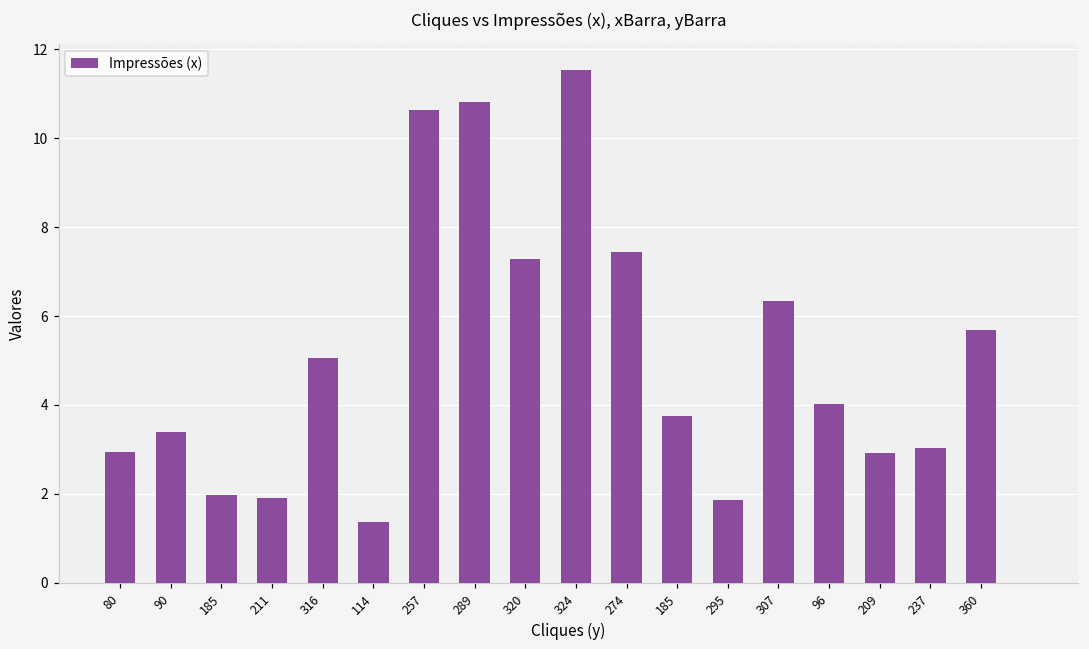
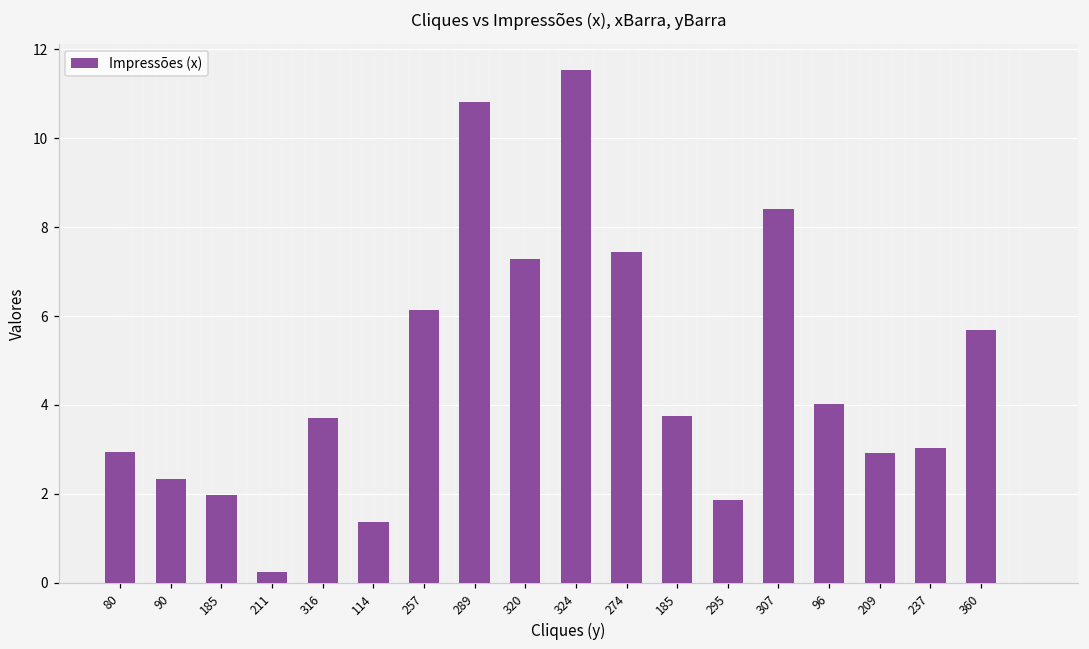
  {
    "80": 3.0,
-   "90": 3.4,
-   "211": 1.9,
-   "316": 5.0,
+   "90": 2.3,
+   "211": 0.2,
+   "316": 3.7,
    "114": 1.4,
-   "257": 10.6,
+   "257": 6.1,
    "289": 10.8,
    "320": 7.3,
    "324": 11.5,
    "274": 7.5,
    "295": 1.9,
-   "307": 6.3,
+   "307": 8.4,
    "96": 4.0,
    "209": 2.9,
    "237": 3.0,
    "360": 5.7
  }
